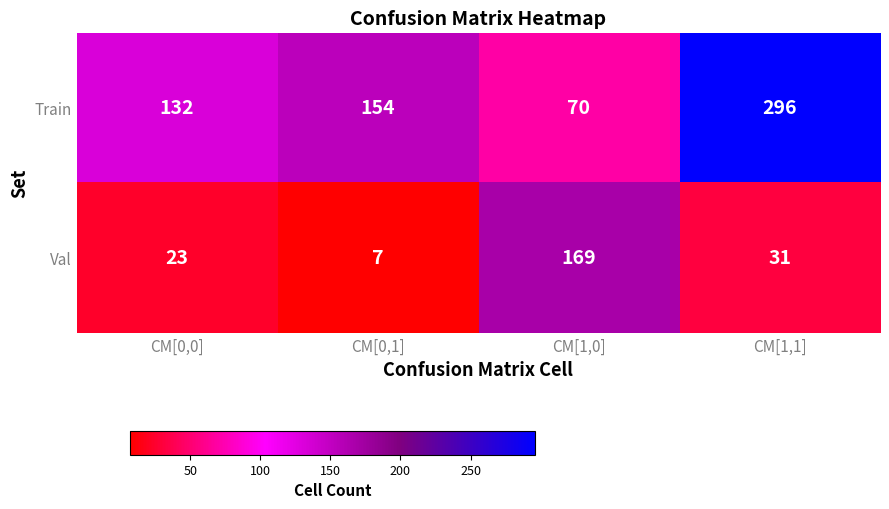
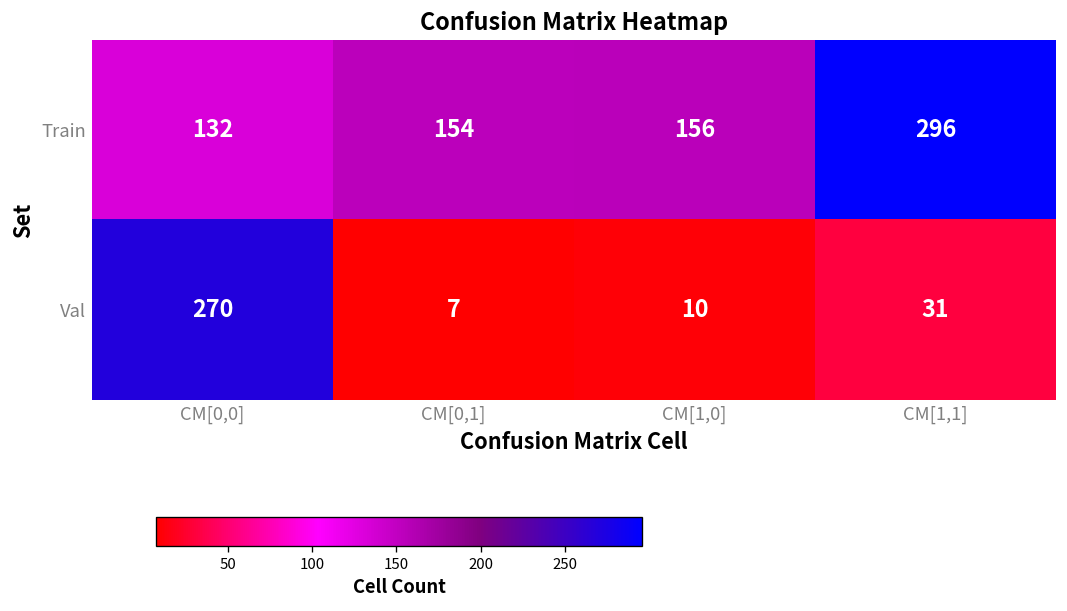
  {
    "Train": {
      "CM[0,0]": 132,
      "CM[0,1]": 154,
-     "CM[1,0]": 70,
+     "CM[1,0]": 156,
      "CM[1,1]": 296
    },
    "Val": {
-     "CM[0,0]": 23,
+     "CM[0,0]": 270,
      "CM[0,1]": 7,
-     "CM[1,0]": 169,
+     "CM[1,0]": 10,
      "CM[1,1]": 31
    }
  }
